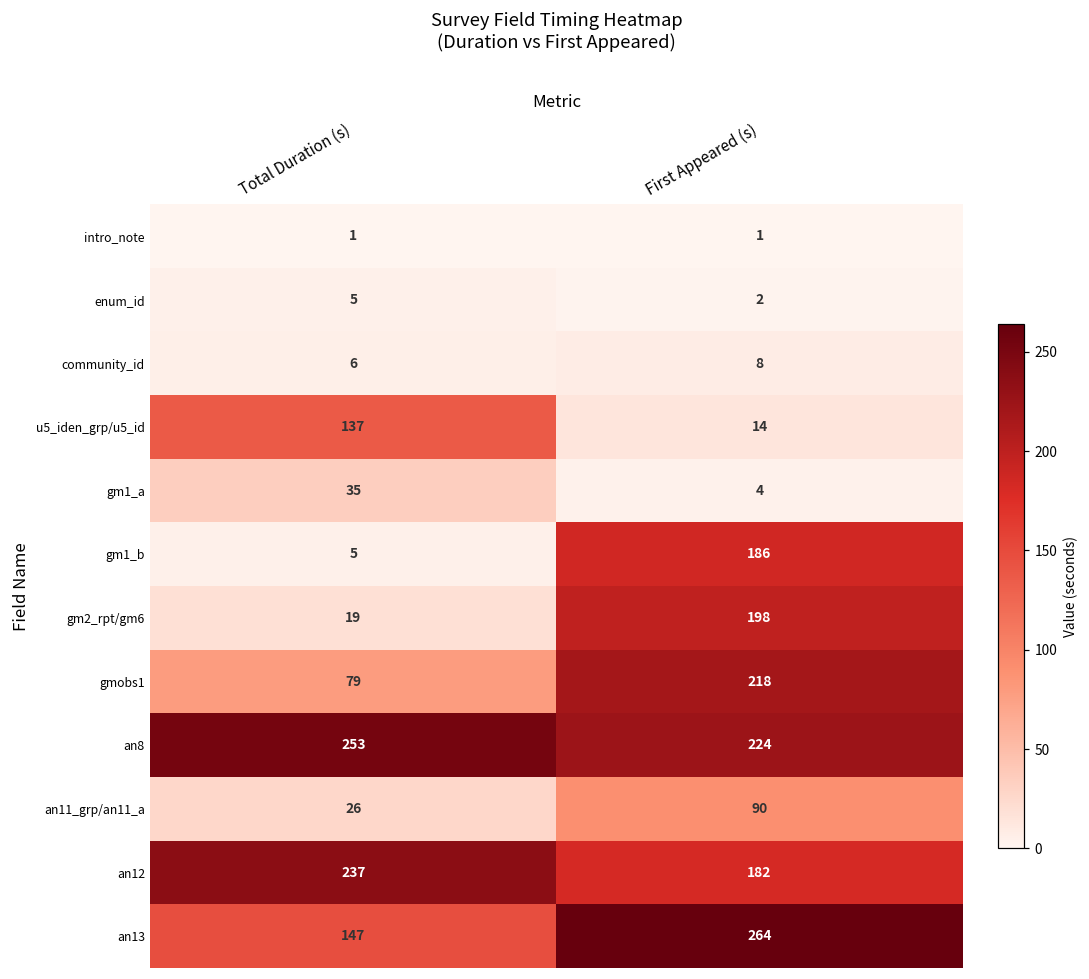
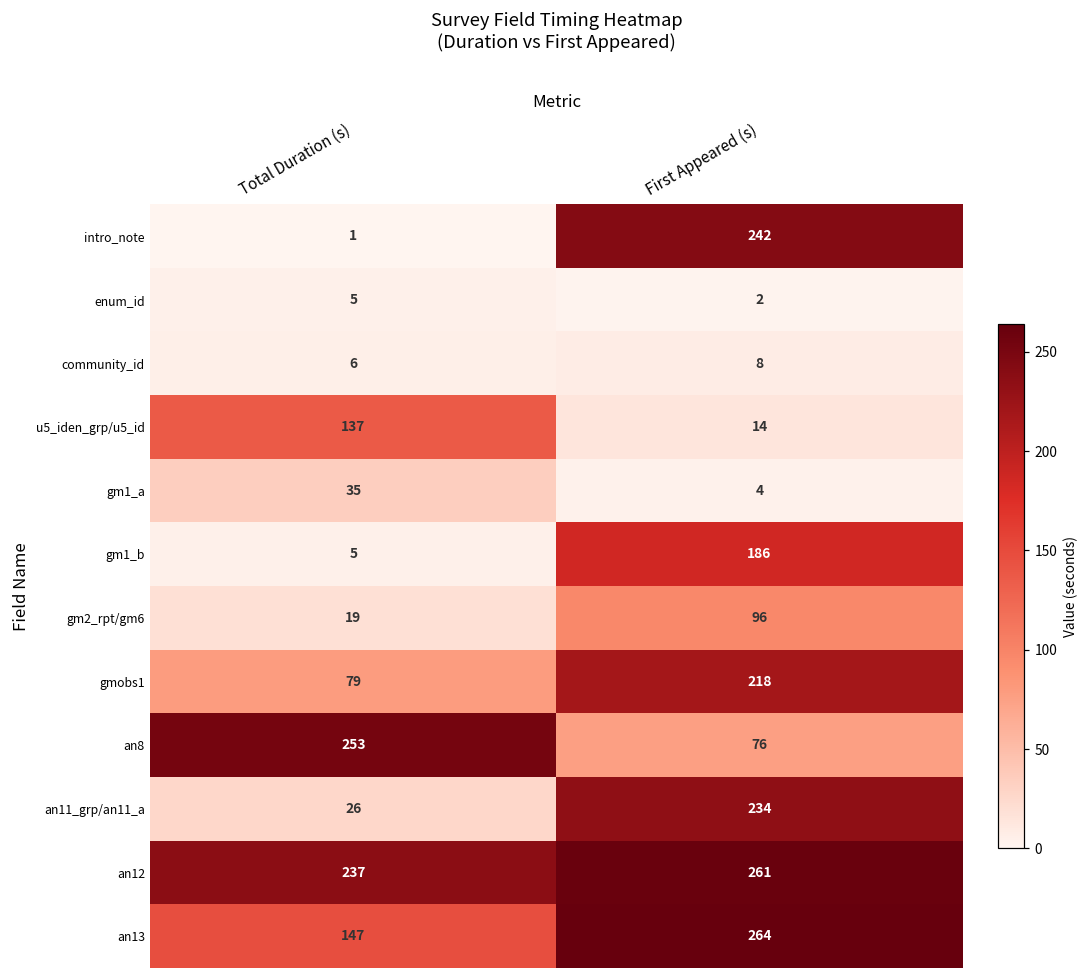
  {
    "intro_note": {
      "Total Duration (s)": 1,
-     "First Appeared (s)": 1
+     "First Appeared (s)": 242
    },
    "enum_id": {
      "Total Duration (s)": 5,
      "First Appeared (s)": 2
    },
    "community_id": {
      "Total Duration (s)": 6,
      "First Appeared (s)": 8
    },
    "u5_iden_grp/u5_id": {
      "Total Duration (s)": 137,
      "First Appeared (s)": 14
    },
    "gm1_a": {
      "Total Duration (s)": 35,
      "First Appeared (s)": 4
    },
    "gm1_b": {
      "Total Duration (s)": 5,
      "First Appeared (s)": 186
    },
    "gm2_rpt/gm6": {
      "Total Duration (s)": 19,
-     "First Appeared (s)": 198
+     "First Appeared (s)": 96
    },
    "gmobs1": {
      "Total Duration (s)": 79,
      "First Appeared (s)": 218
    },
    "an8": {
      "Total Duration (s)": 253,
-     "First Appeared (s)": 224
+     "First Appeared (s)": 76
    },
    "an11_grp/an11_a": {
      "Total Duration (s)": 26,
-     "First Appeared (s)": 90
+     "First Appeared (s)": 234
    },
    "an12": {
      "Total Duration (s)": 237,
-     "First Appeared (s)": 182
+     "First Appeared (s)": 261
    },
    "an13": {
      "Total Duration (s)": 147,
      "First Appeared (s)": 264
    }
  }
